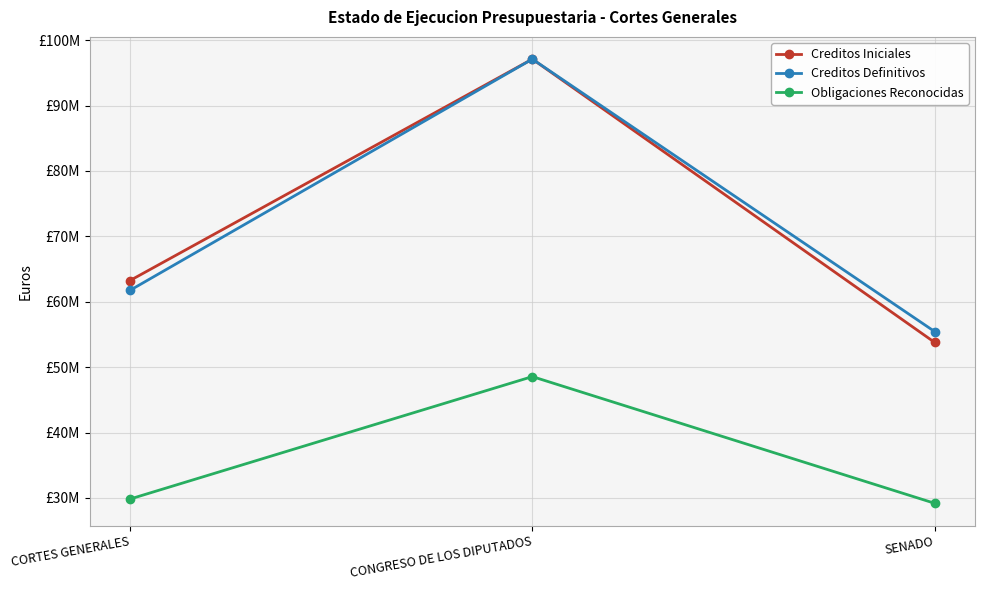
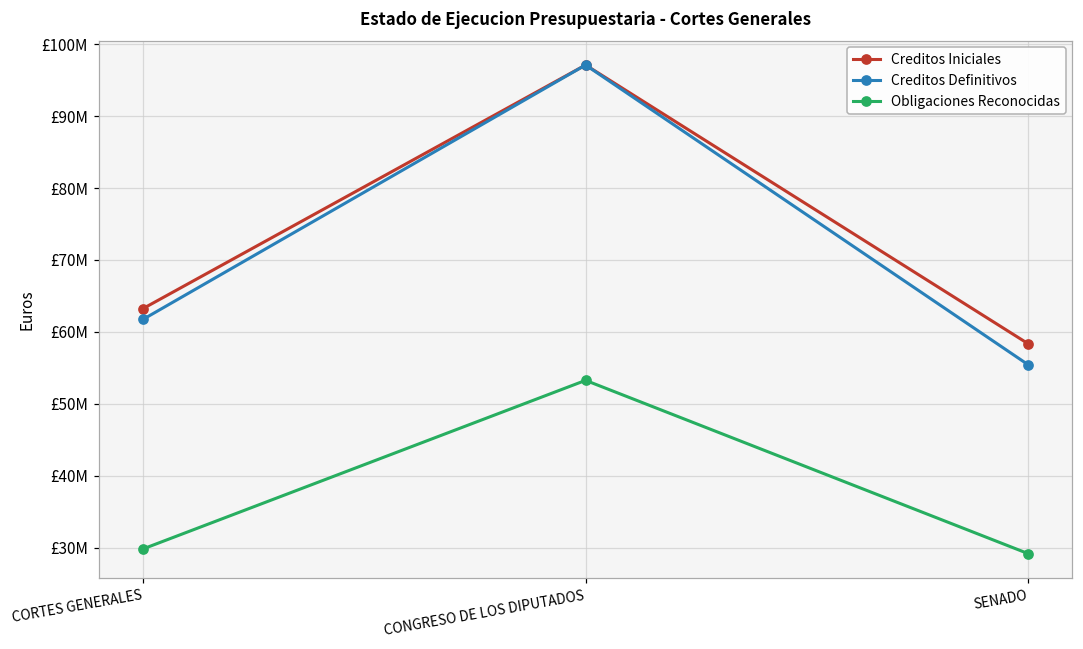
  {
    "Creditos Iniciales": {
      "CORTES GENERALES": "£63000000",
-     "SENADO": "£54000000"
+     "SENADO": "£58000000"
    },
    "Creditos Definitivos": {
      "CORTES GENERALES": "£62000000",
      "SENADO": "£55000000"
    },
    "Obligaciones Reconocidas": {
      "CORTES GENERALES": "£30000000",
-     "CONGRESO DE LOS DIPUTADOS": "£49000000",
+     "CONGRESO DE LOS DIPUTADOS": "£53000000",
      "SENADO": "£29000000"
    }
  }
